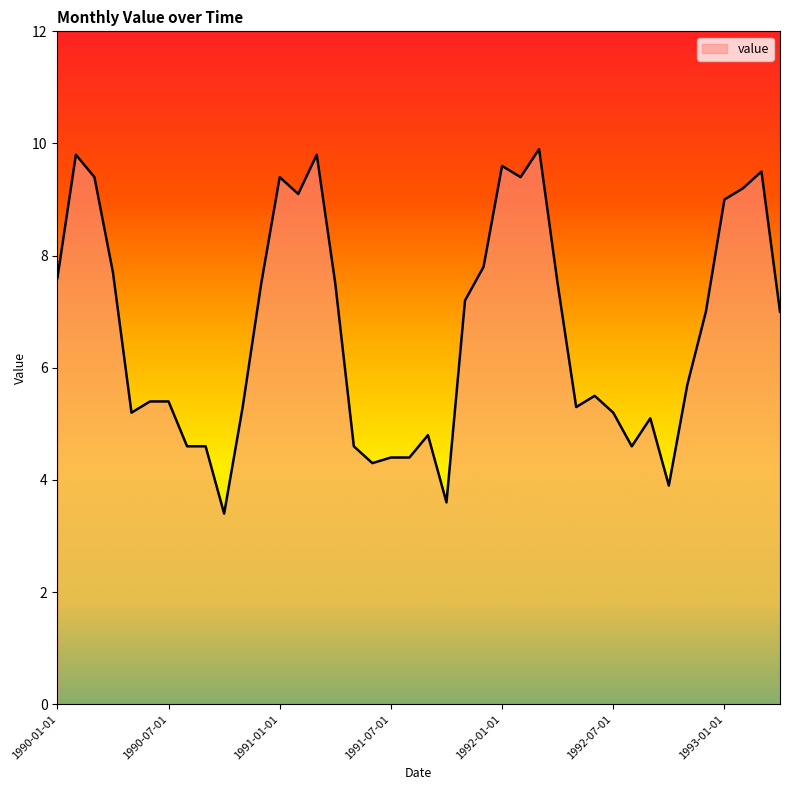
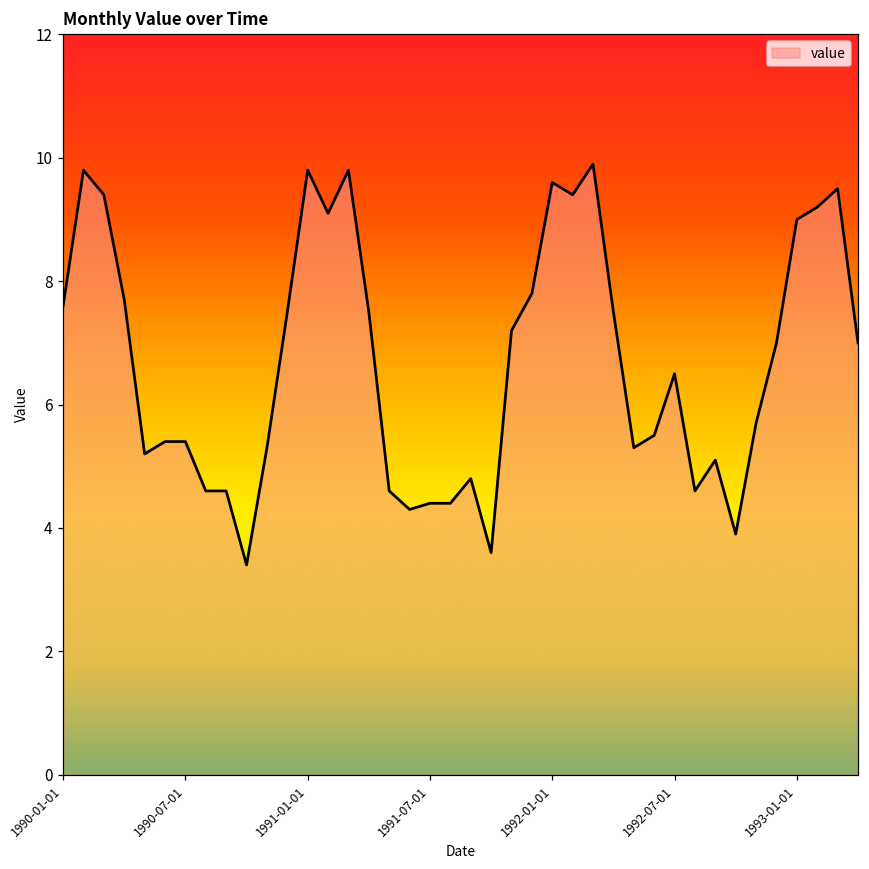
  {
    "1990-01-01": 7.6,
    "1990-07-01": 5.4,
-   "1991-01-01": 9.4,
+   "1991-01-01": 9.8,
    "1991-07-01": 4.4,
    "1992-01-01": 9.6,
-   "1992-07-01": 5.2,
+   "1992-07-01": 6.5,
    "1993-01-01": 9.0
  }
